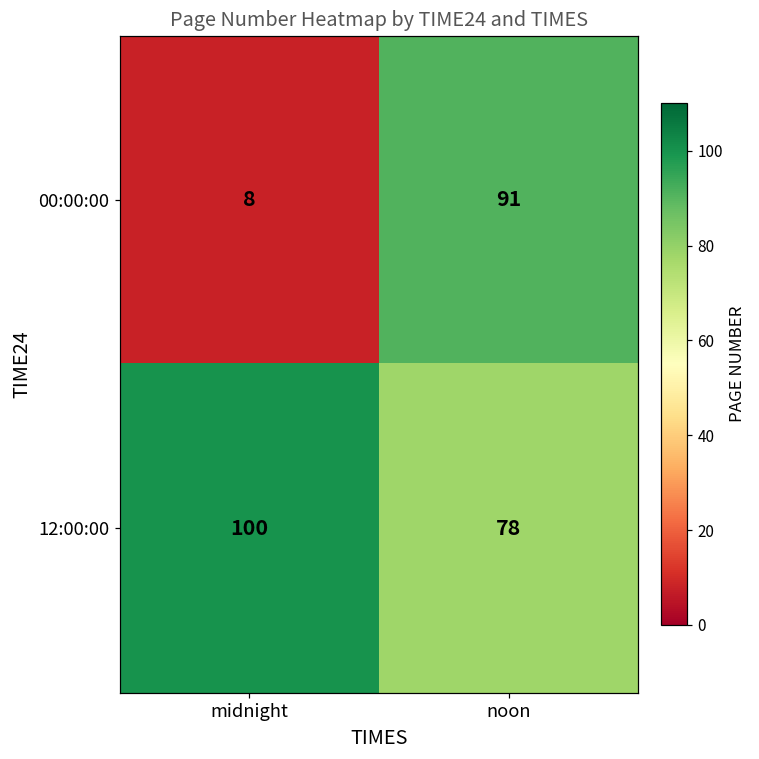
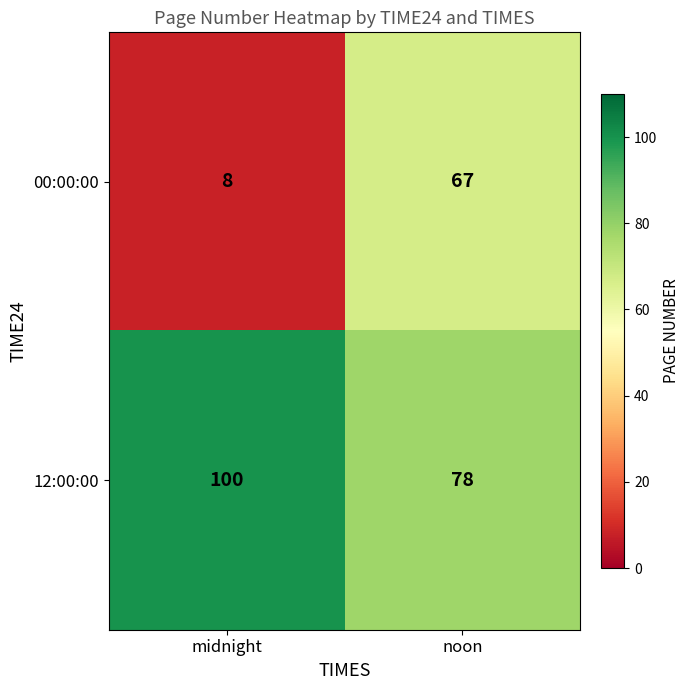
  {
    "00:00:00": {
      "midnight": 8,
-     "noon": 91
+     "noon": 67
    },
    "12:00:00": {
      "midnight": 100,
      "noon": 78
    }
  }
